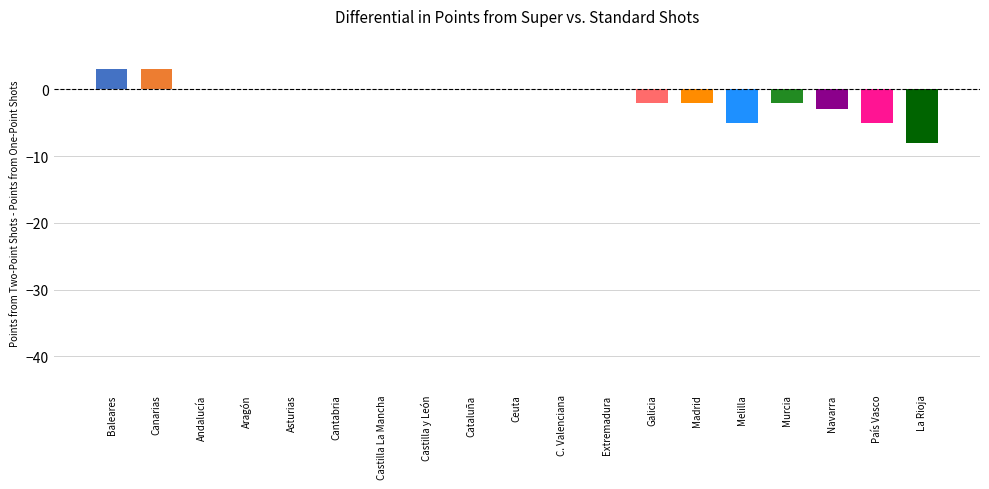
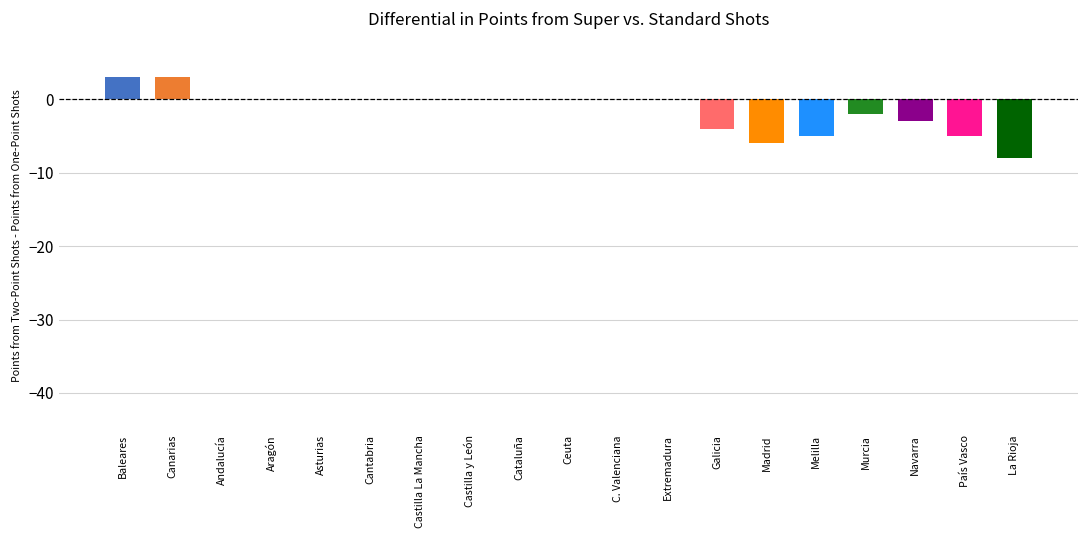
  {
    "Baleares": 3,
    "Canarias": 3,
    "Andalucía": 0,
    "Aragón": 0,
    "Asturias": 0,
    "Cantabria": 0,
    "Castilla La Mancha": 0,
    "Castilla y León": 0,
    "Cataluña": 0,
    "Ceuta": 0,
    "C. Valenciana": 0,
    "Extremadura": 0,
-   "Galicia": -2,
-   "Madrid": -2,
+   "Galicia": -4,
+   "Madrid": -6,
    "Melilla": -5,
    "Murcia": -2,
    "Navarra": -3,
    "País Vasco": -5,
    "La Rioja": -8
  }
